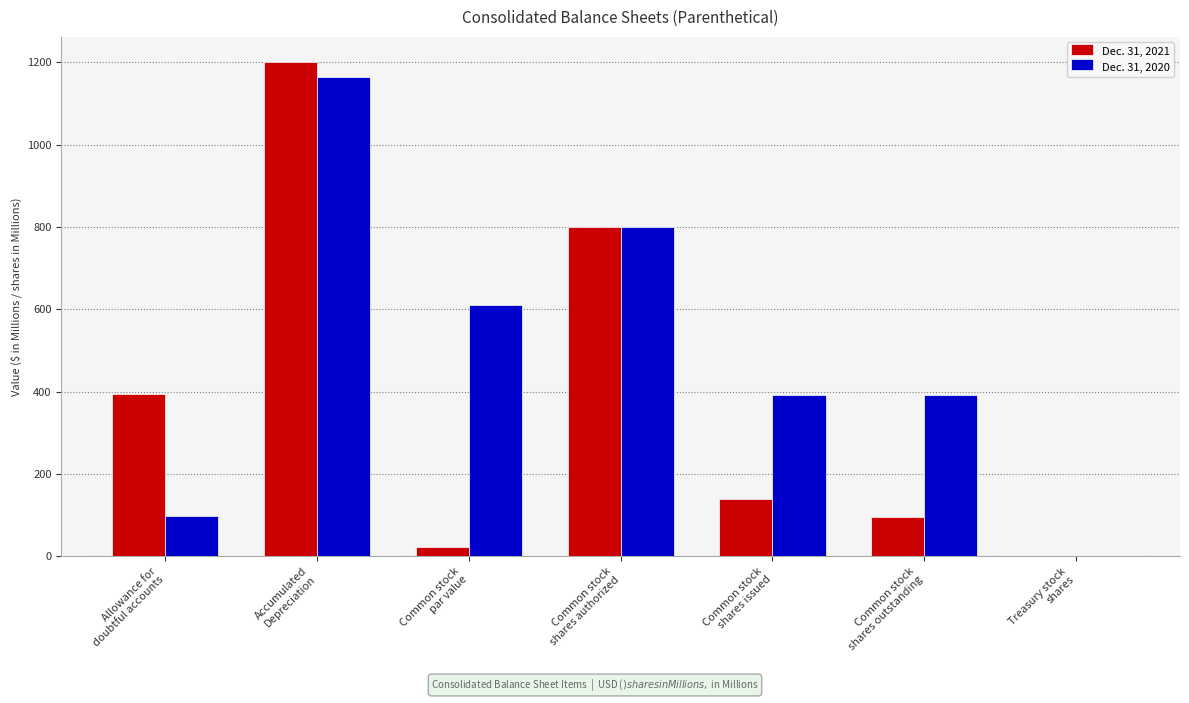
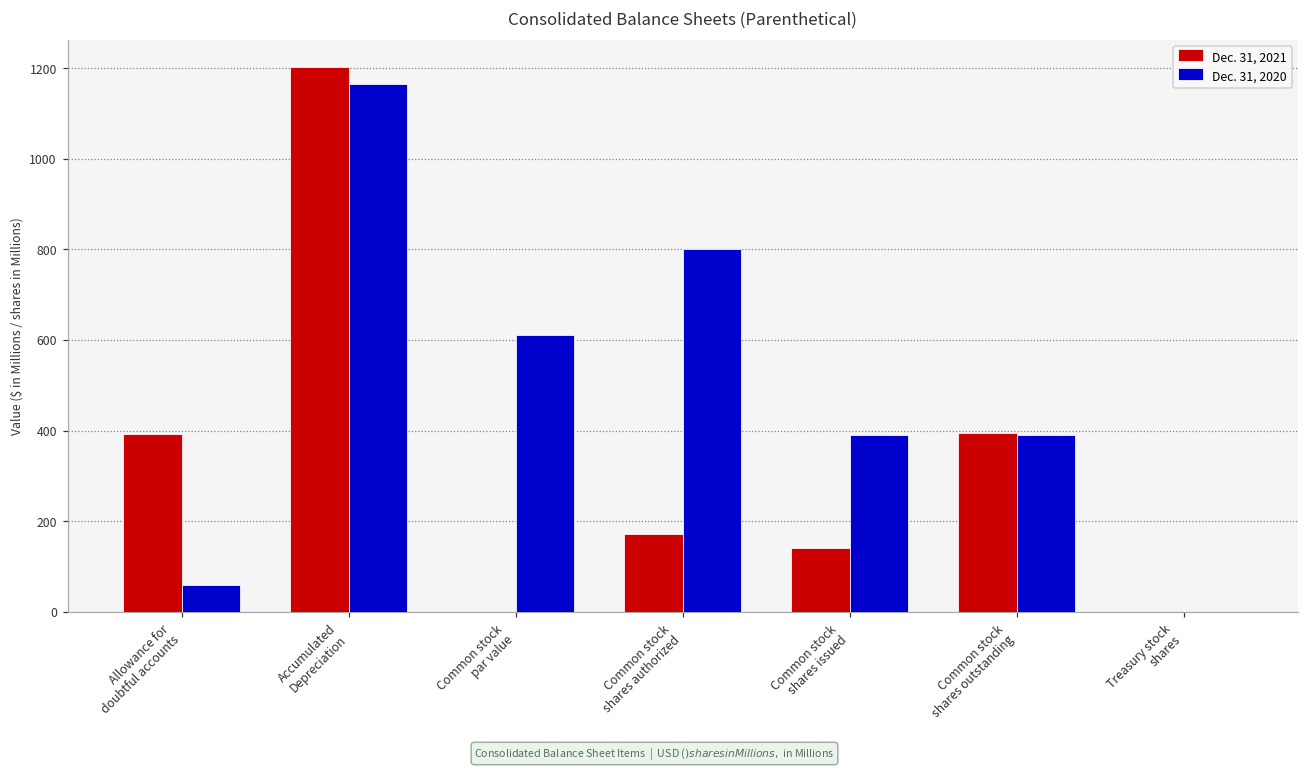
  {
    "Dec. 31, 2021": {
      "Allowance for doubtful accounts": 390,
      "Accumulated Depreciation": 1200,
-     "Common stock par value": 20,
-     "Common stock shares authorized": 800,
+     "Common stock par value": 0,
+     "Common stock shares authorized": 170,
      "Common stock shares issued": 140,
-     "Common stock shares outstanding": 100,
+     "Common stock shares outstanding": 390,
      "Treasury stock shares": 0
    },
    "Dec. 31, 2020": {
-     "Allowance for doubtful accounts": 100,
+     "Allowance for doubtful accounts": 60,
      "Accumulated Depreciation": 1170,
      "Common stock par value": 610,
      "Common stock shares authorized": 800,
      "Common stock shares issued": 390,
      "Common stock shares outstanding": 390,
      "Treasury stock shares": 0
    }
  }
